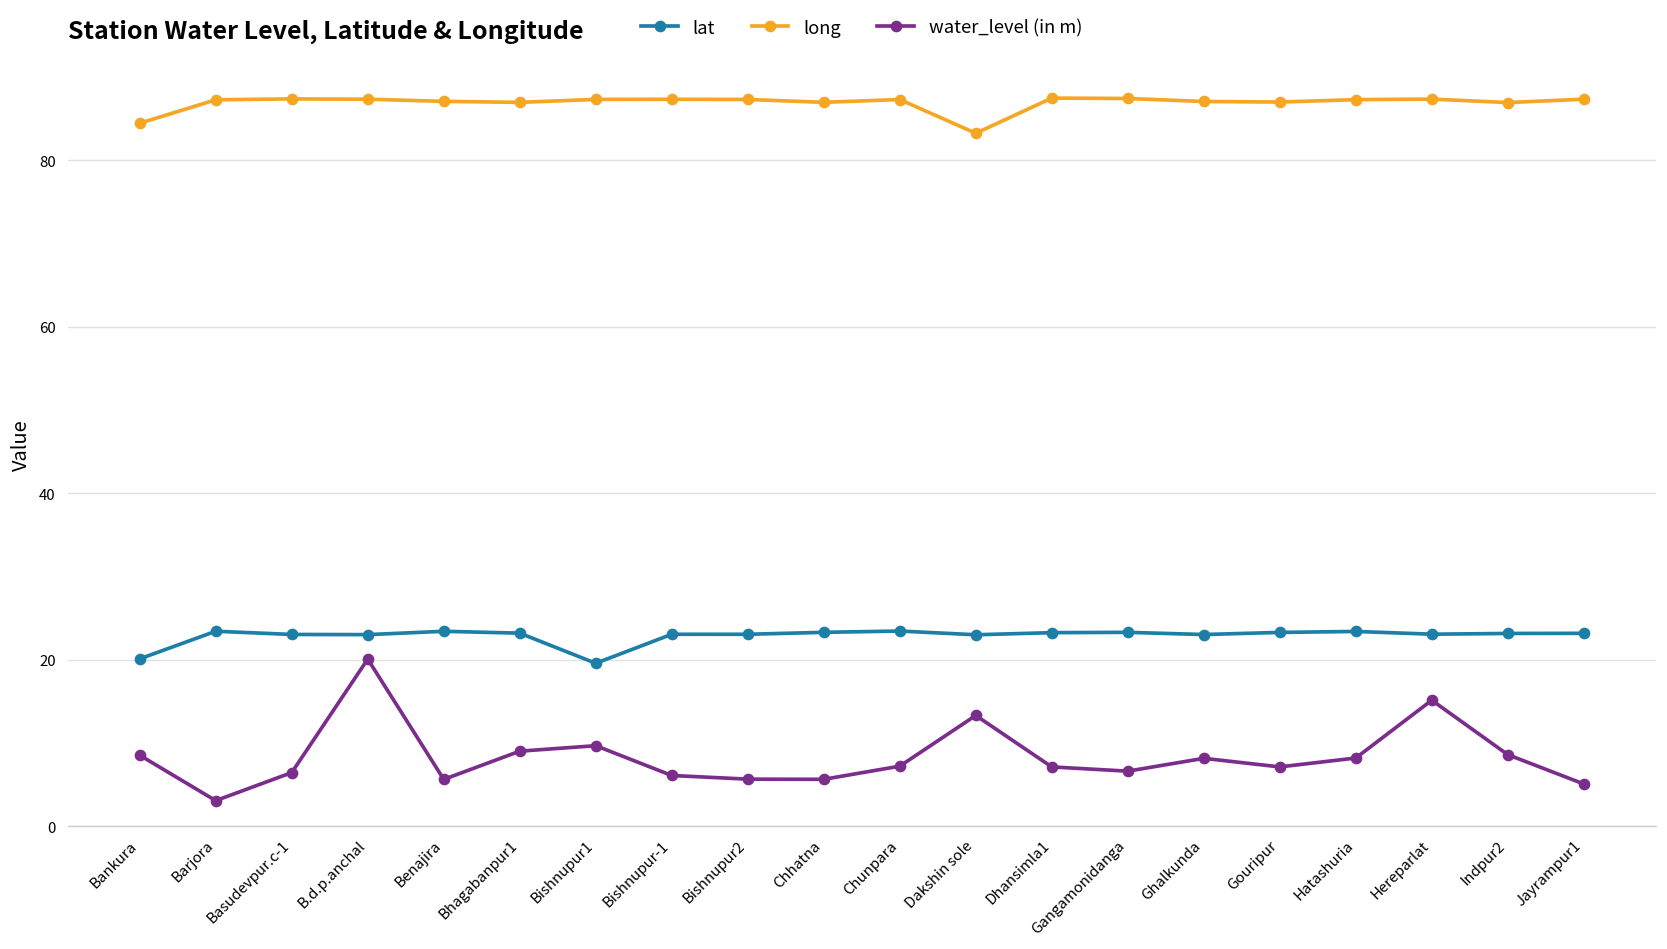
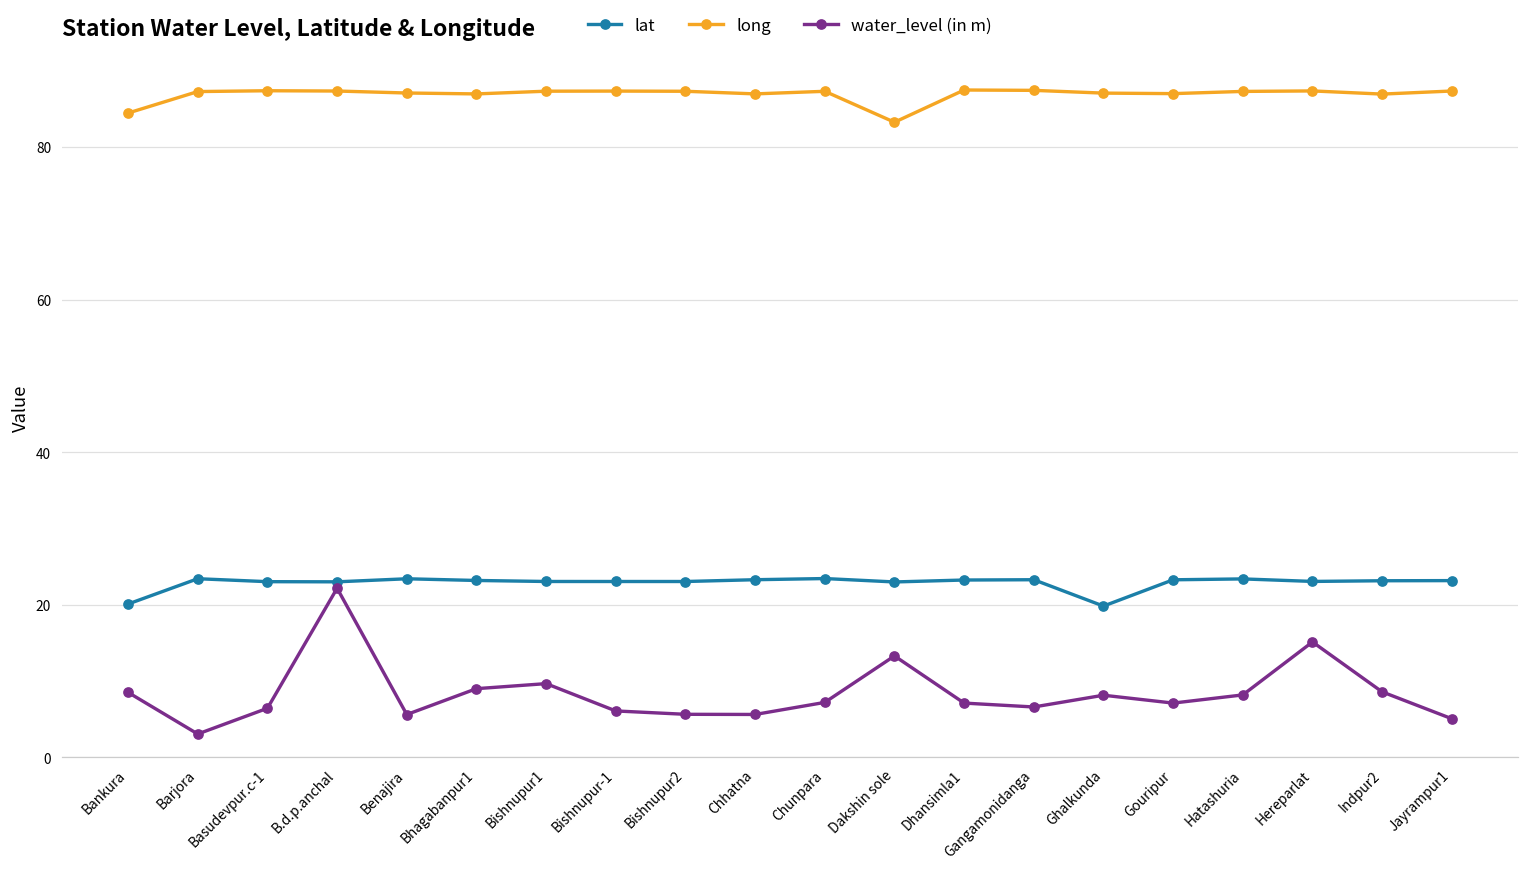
  {
    "lat": {
      "Bankura": 20,
      "Barjora": 23,
      "Basudevpur.c-1": 23,
      "B.d.p.anchal": 23,
      "Benajira": 23,
      "Bhagabanpur1": 23,
-     "Bishnupur1": 20,
+     "Bishnupur1": 23,
      "Bishnupur-1": 23,
      "Bishnupur2": 23,
      "Chhatna": 23,
      "Chunpara": 23,
      "Dakshin sole": 23,
      "Dhansimla1": 23,
      "Gangamonidanga": 23,
-     "Ghalkunda": 23,
+     "Ghalkunda": 20,
      "Gouripur": 23,
      "Hatashuria": 23,
      "Hereparlat": 23,
      "Indpur2": 23,
      "Jayrampur1": 23
    },
    "long": {
      "Bankura": 84,
      "Barjora": 87,
      "Basudevpur.c-1": 87,
      "B.d.p.anchal": 87,
      "Benajira": 87,
      "Bhagabanpur1": 87,
      "Bishnupur1": 87,
      "Bishnupur-1": 87,
      "Bishnupur2": 87,
      "Chhatna": 87,
      "Chunpara": 87,
      "Dakshin sole": 83,
      "Dhansimla1": 87,
      "Gangamonidanga": 87,
      "Ghalkunda": 87,
      "Gouripur": 87,
      "Hatashuria": 87,
      "Hereparlat": 87,
      "Indpur2": 87,
      "Jayrampur1": 87
    },
    "water_level (in m)": {
      "Bankura": 9,
      "Barjora": 3,
      "Basudevpur.c-1": 6,
-     "B.d.p.anchal": 20,
+     "B.d.p.anchal": 22,
      "Benajira": 6,
      "Bhagabanpur1": 9,
      "Bishnupur1": 10,
      "Bishnupur-1": 6,
      "Bishnupur2": 6,
      "Chhatna": 6,
      "Chunpara": 7,
      "Dakshin sole": 13,
      "Dhansimla1": 7,
      "Gangamonidanga": 7,
      "Ghalkunda": 8,
      "Gouripur": 7,
      "Hatashuria": 8,
      "Hereparlat": 15,
      "Indpur2": 9,
      "Jayrampur1": 5
    }
  }
